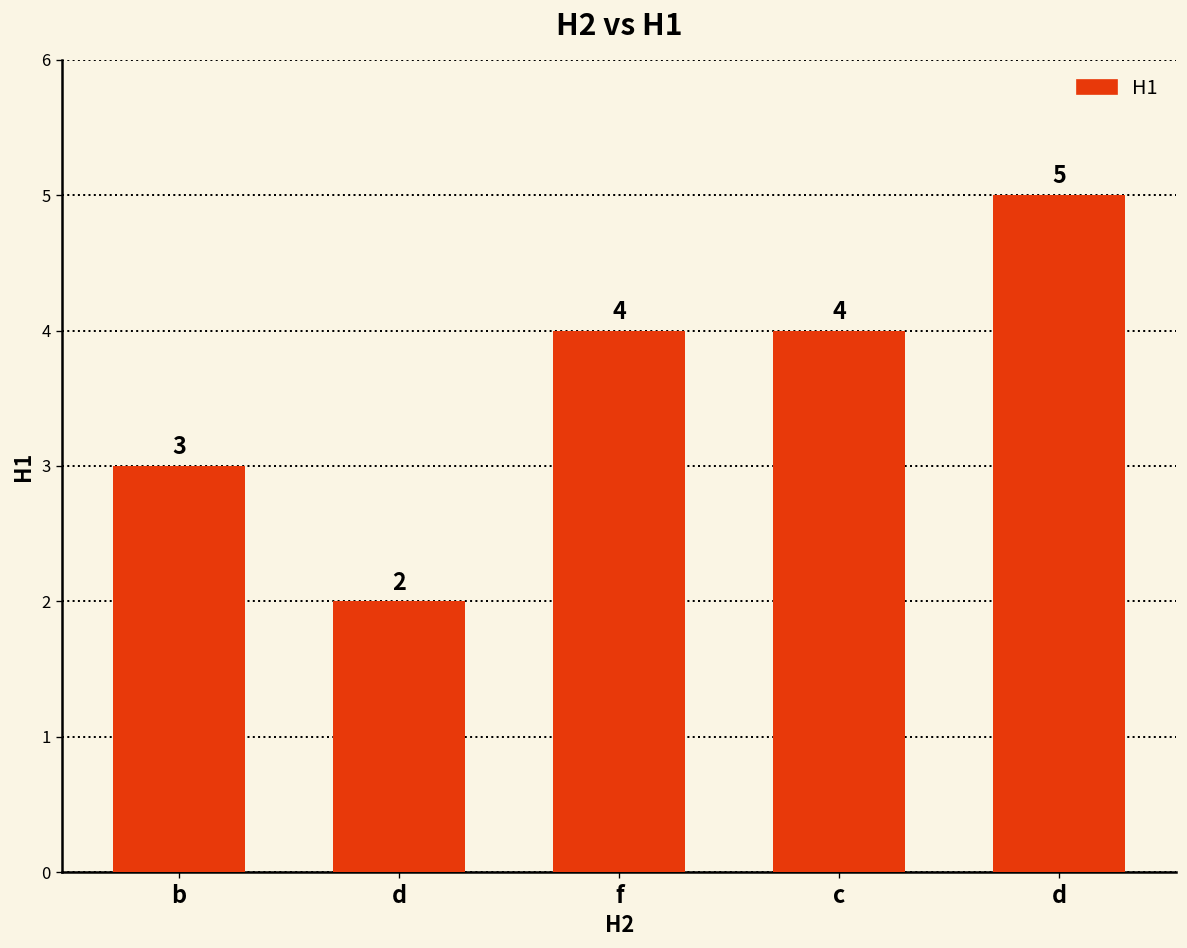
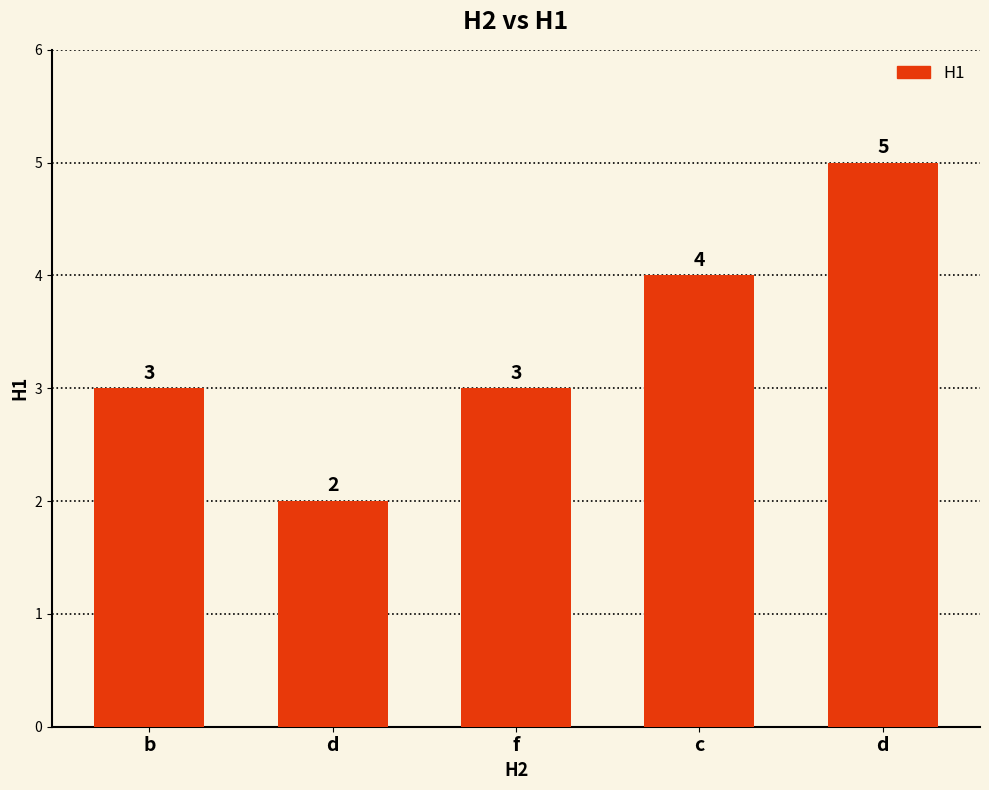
  {
    "b": 3,
-   "f": 4,
+   "f": 3,
    "c": 4
  }
